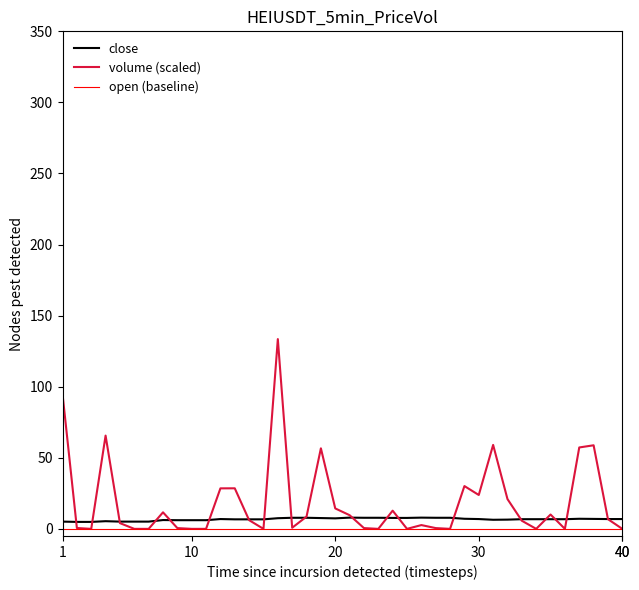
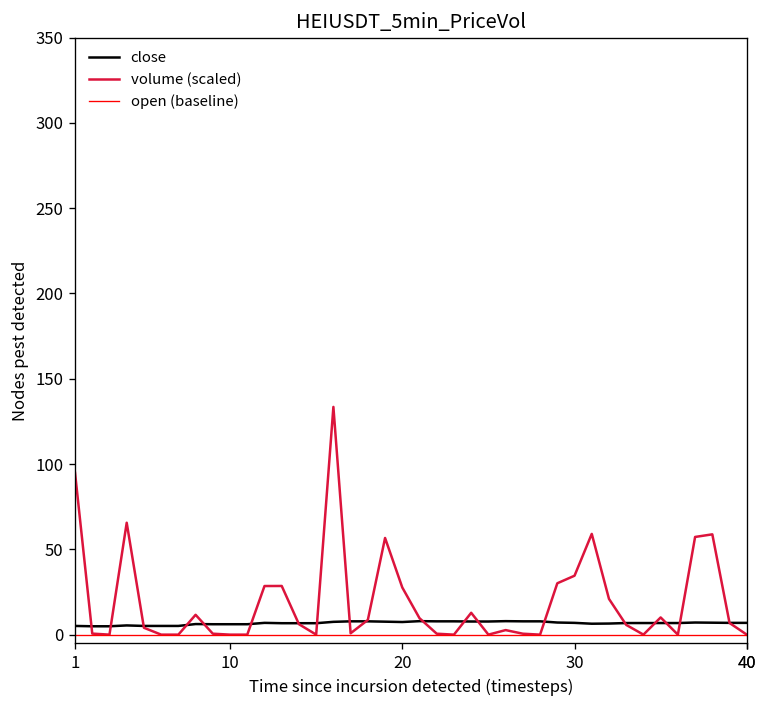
  {
    "close": {
      "1": 5,
      "10": 6,
      "20": 7,
      "30": 7
    },
    "volume (scaled)": {
      "1": 95,
-     "20": 14,
-     "30": 24
+     "20": 28,
+     "30": 35
    },
    "open (baseline)": {
      "1": 0,
      "20": 0,
      "30": 0
    }
  }
